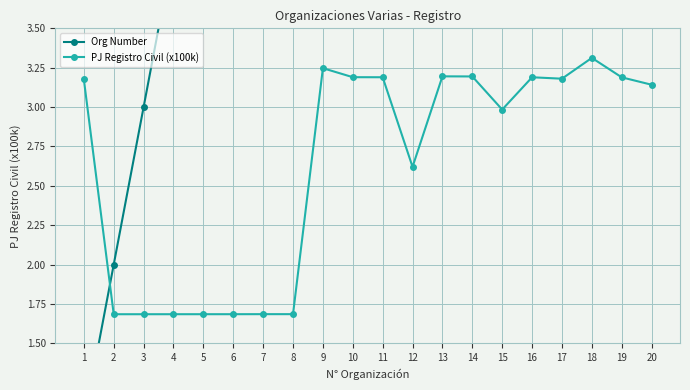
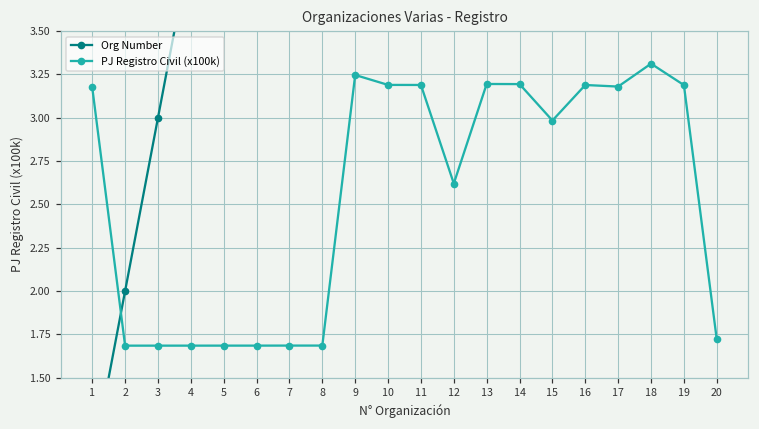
  {
    "Org Number": {
      "2": 2.00,
      "3": 3.00
    },
    "PJ Registro Civil (x100k)": {
      "1": 3.18,
      "2": 1.68,
      "3": 1.68,
      "4": 1.68,
      "5": 1.68,
      "6": 1.68,
      "7": 1.69,
      "8": 1.69,
      "9": 3.25,
      "10": 3.19,
      "11": 3.19,
      "12": 2.62,
      "13": 3.20,
      "14": 3.19,
      "15": 2.98,
      "16": 3.19,
      "17": 3.18,
      "18": 3.31,
      "19": 3.19,
-     "20": 3.14
+     "20": 1.72
    }
  }
